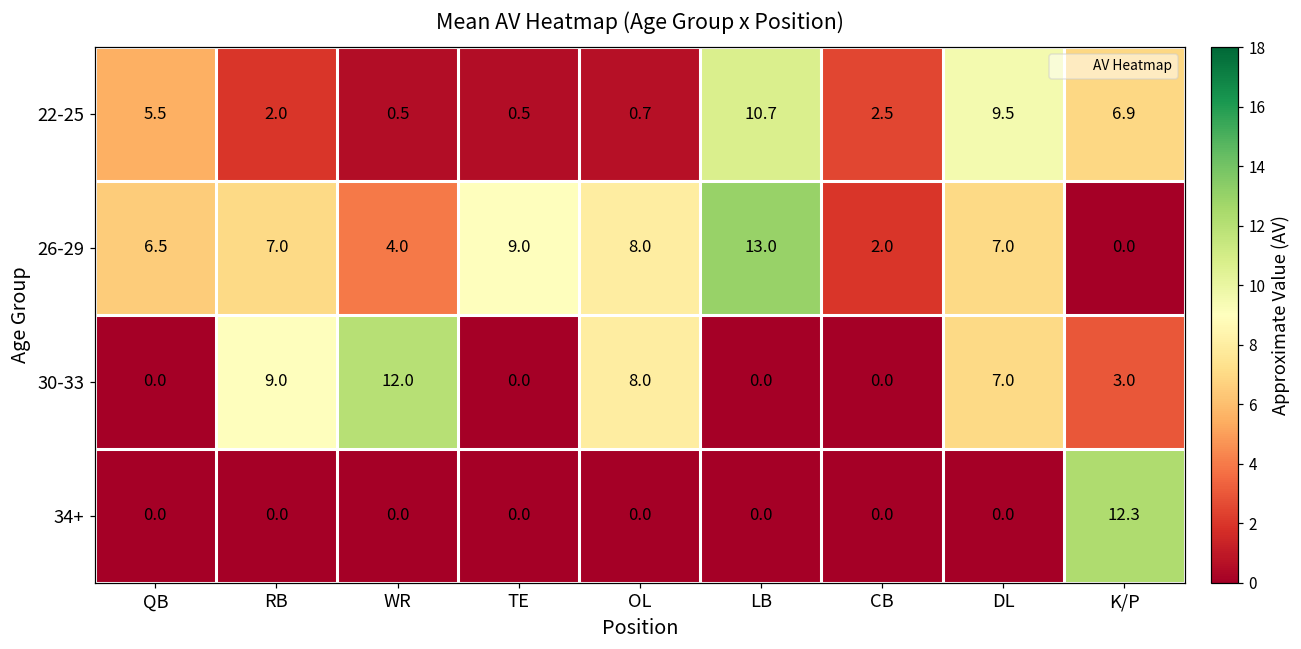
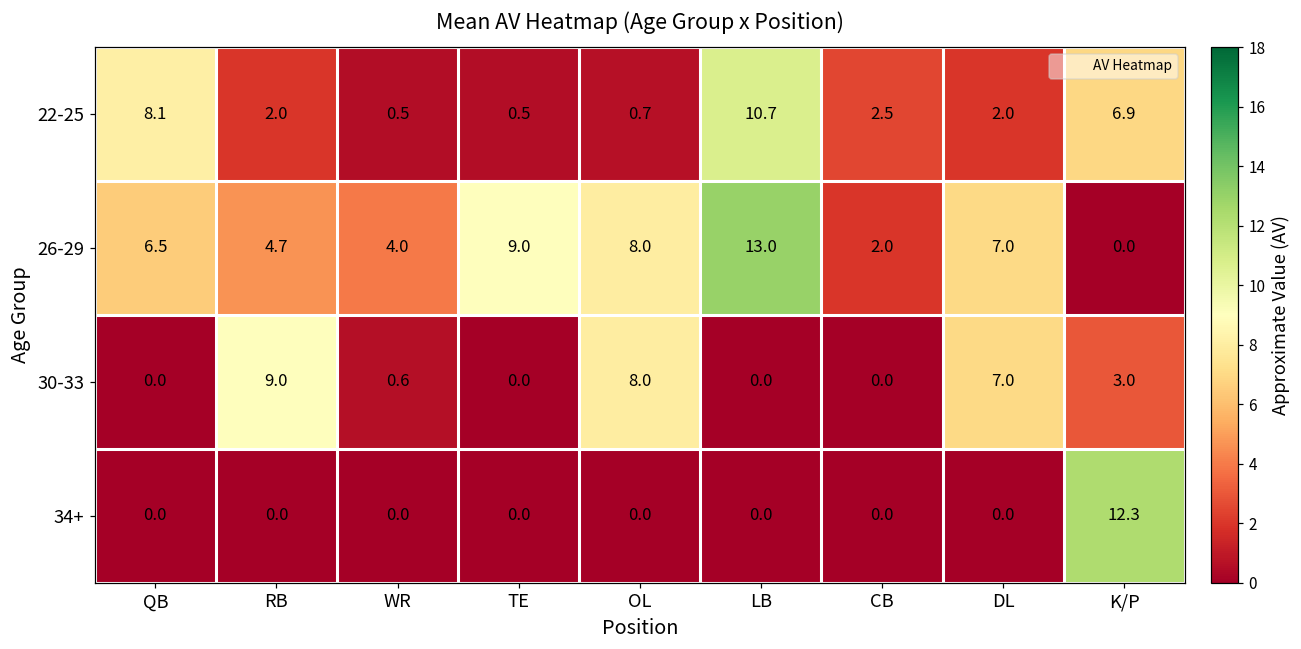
  {
    "22-25": {
-     "QB": 5.5,
+     "QB": 8.1,
      "RB": 2.0,
      "WR": 0.5,
      "TE": 0.5,
      "OL": 0.7,
      "LB": 10.7,
      "CB": 2.5,
-     "DL": 9.5,
+     "DL": 2.0,
      "K/P": 6.9
    },
    "26-29": {
      "QB": 6.5,
-     "RB": 7.0,
+     "RB": 4.7,
      "WR": 4.0,
      "TE": 9.0,
      "OL": 8.0,
      "LB": 13.0,
      "CB": 2.0,
      "DL": 7.0,
      "K/P": 0.0
    },
    "30-33": {
      "QB": 0.0,
      "RB": 9.0,
-     "WR": 12.0,
+     "WR": 0.6,
      "TE": 0.0,
      "OL": 8.0,
      "LB": 0.0,
      "CB": 0.0,
      "DL": 7.0,
      "K/P": 3.0
    },
    "34+": {
      "QB": 0.0,
      "RB": 0.0,
      "WR": 0.0,
      "TE": 0.0,
      "OL": 0.0,
      "LB": 0.0,
      "CB": 0.0,
      "DL": 0.0,
      "K/P": 12.3
    }
  }
